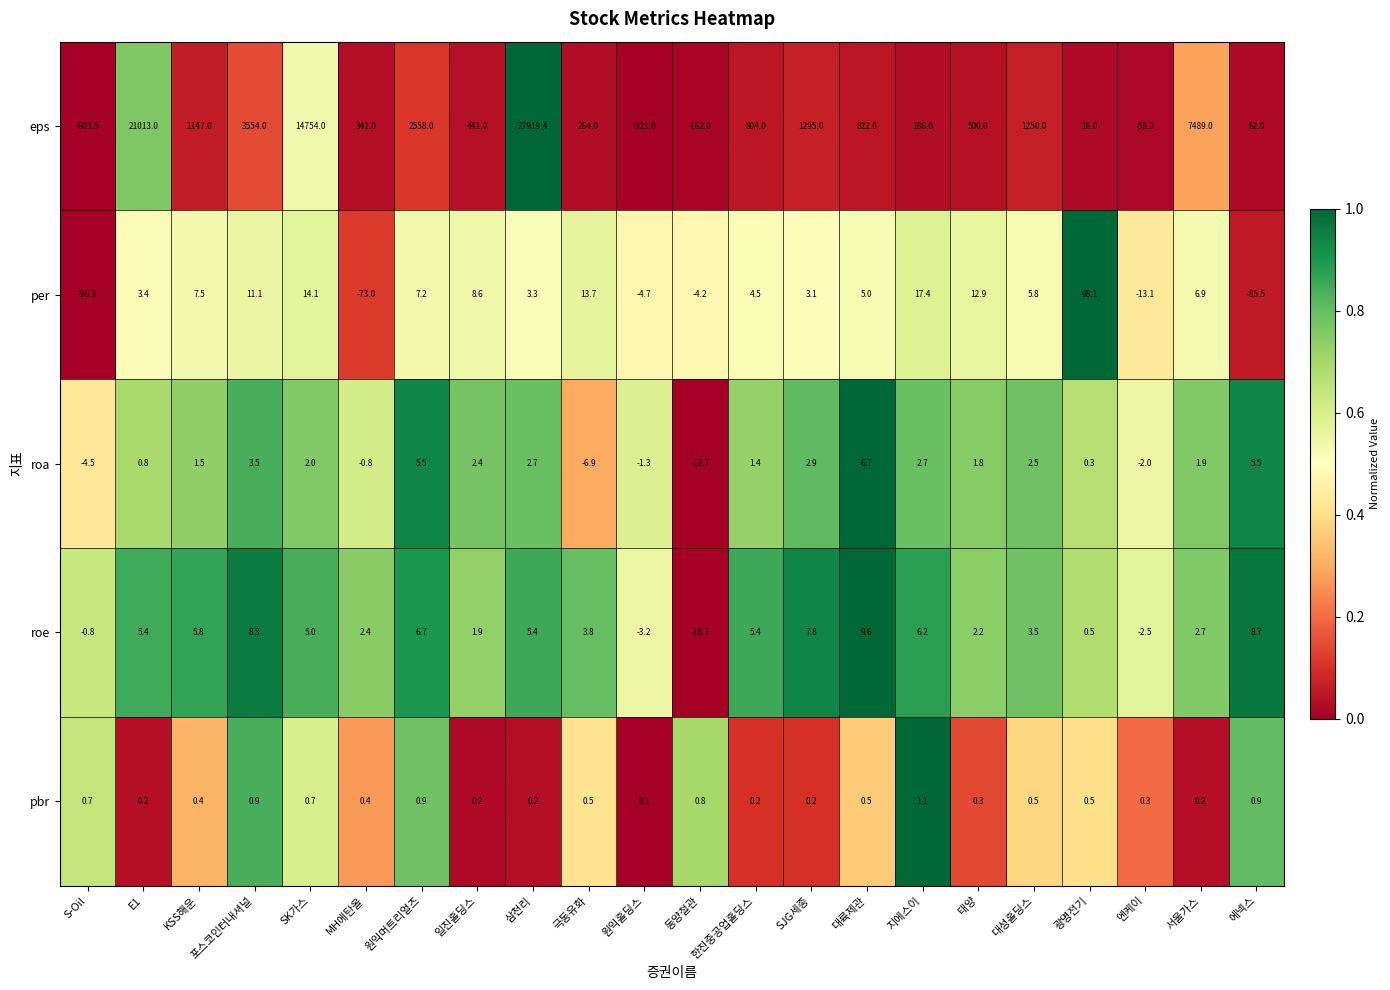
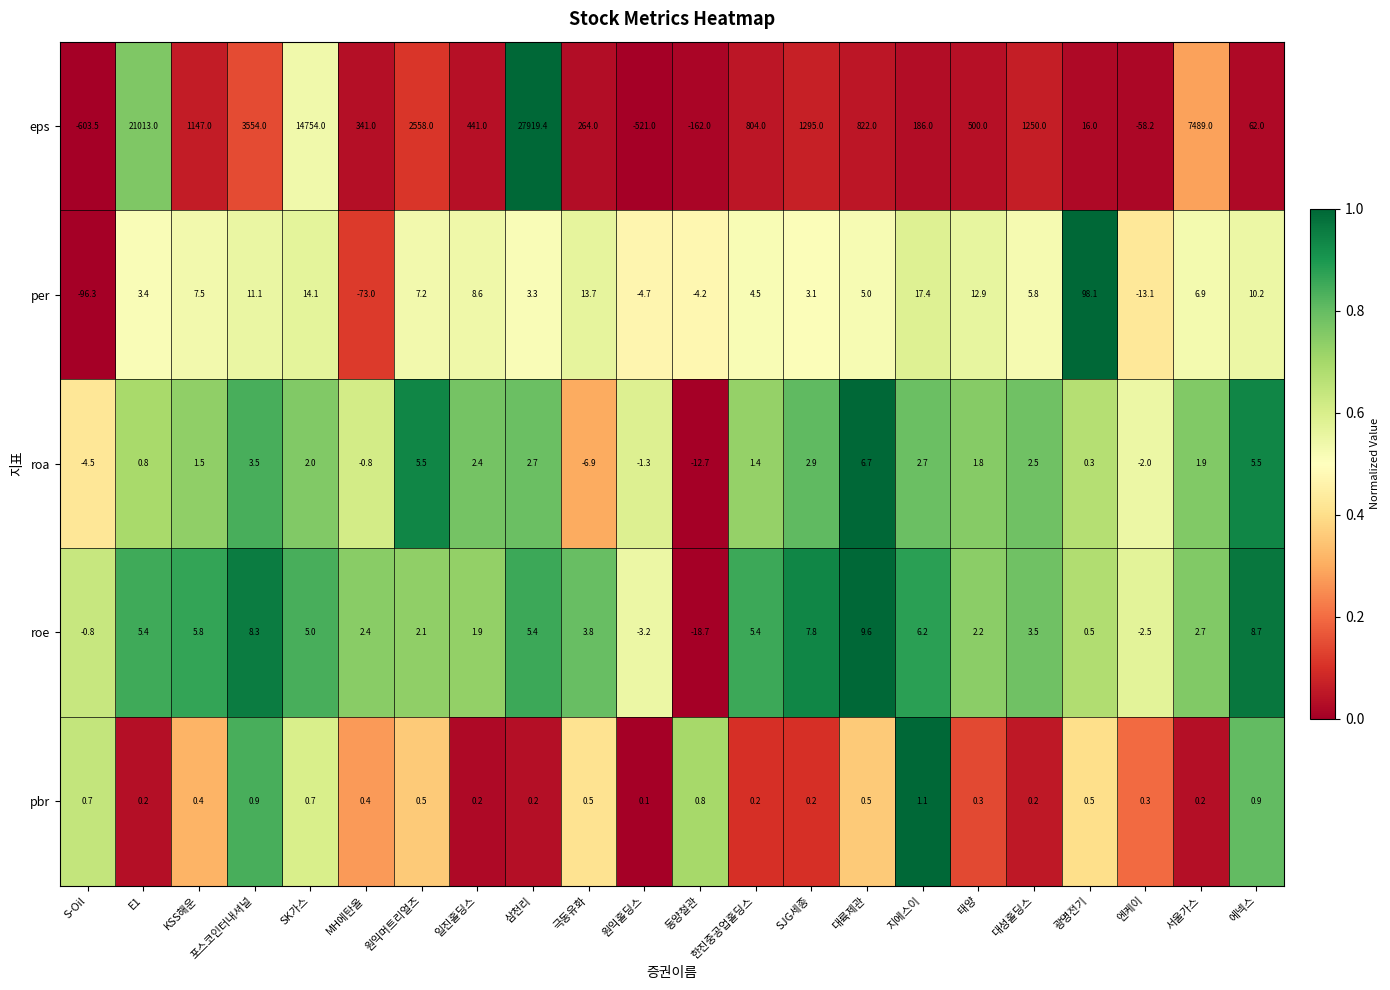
  {
    "eps": {
      "S-Oil": -603.5,
      "E1": 21013.0,
      "KSS해운": 1147.0,
      "포스코인터내셔널": 3554.0,
      "SK가스": 14754.0,
      "MH에탄올": 341.0,
      "원익머트리얼즈": 2558.0,
      "일진홀딩스": 441.0,
      "삼천리": 27919.4,
      "극동유화": 264.0,
      "원익홀딩스": -521.0,
      "동양철관": -162.0,
      "한진중공업홀딩스": 804.0,
      "SJG세종": 1295.0,
      "대륙제관": 822.0,
      "지에스이": 186.0,
      "태양": 500.0,
      "대성홀딩스": 1250.0,
      "광명전기": 16.0,
      "엔케이": -58.2,
      "서울가스": 7489.0,
      "에넥스": 62.0
    },
    "per": {
      "S-Oil": -96.3,
      "E1": 3.4,
      "KSS해운": 7.5,
      "포스코인터내셔널": 11.1,
      "SK가스": 14.1,
      "MH에탄올": -73.0,
      "원익머트리얼즈": 7.2,
      "일진홀딩스": 8.6,
      "삼천리": 3.3,
      "극동유화": 13.7,
      "원익홀딩스": -4.7,
      "동양철관": -4.2,
      "한진중공업홀딩스": 4.5,
      "SJG세종": 3.1,
      "대륙제관": 5.0,
      "지에스이": 17.4,
      "태양": 12.9,
      "대성홀딩스": 5.8,
      "광명전기": 98.1,
      "엔케이": -13.1,
      "서울가스": 6.9,
-     "에넥스": -85.5
+     "에넥스": 10.2
    },
    "roa": {
      "S-Oil": -4.5,
      "E1": 0.8,
      "KSS해운": 1.5,
      "포스코인터내셔널": 3.5,
      "SK가스": 2.0,
      "MH에탄올": -0.8,
      "원익머트리얼즈": 5.5,
      "일진홀딩스": 2.4,
      "삼천리": 2.7,
      "극동유화": -6.9,
      "원익홀딩스": -1.3,
      "동양철관": -12.7,
      "한진중공업홀딩스": 1.4,
      "SJG세종": 2.9,
      "대륙제관": 6.7,
      "지에스이": 2.7,
      "태양": 1.8,
      "대성홀딩스": 2.5,
      "광명전기": 0.3,
      "엔케이": -2.0,
      "서울가스": 1.9,
      "에넥스": 5.5
    },
    "roe": {
      "S-Oil": -0.8,
      "E1": 5.4,
      "KSS해운": 5.8,
      "포스코인터내셔널": 8.3,
      "SK가스": 5.0,
      "MH에탄올": 2.4,
-     "원익머트리얼즈": 6.7,
+     "원익머트리얼즈": 2.1,
      "일진홀딩스": 1.9,
      "삼천리": 5.4,
      "극동유화": 3.8,
      "원익홀딩스": -3.2,
      "동양철관": -18.7,
      "한진중공업홀딩스": 5.4,
      "SJG세종": 7.8,
      "대륙제관": 9.6,
      "지에스이": 6.2,
      "태양": 2.2,
      "대성홀딩스": 3.5,
      "광명전기": 0.5,
      "엔케이": -2.5,
      "서울가스": 2.7,
      "에넥스": 8.7
    },
    "pbr": {
      "S-Oil": 0.7,
      "E1": 0.2,
      "KSS해운": 0.4,
      "포스코인터내셔널": 0.9,
      "SK가스": 0.7,
      "MH에탄올": 0.4,
-     "원익머트리얼즈": 0.9,
+     "원익머트리얼즈": 0.5,
      "일진홀딩스": 0.2,
      "삼천리": 0.2,
      "극동유화": 0.5,
      "원익홀딩스": 0.1,
      "동양철관": 0.8,
      "한진중공업홀딩스": 0.2,
      "SJG세종": 0.2,
      "대륙제관": 0.5,
      "지에스이": 1.1,
      "태양": 0.3,
-     "대성홀딩스": 0.5,
+     "대성홀딩스": 0.2,
      "광명전기": 0.5,
      "엔케이": 0.3,
      "서울가스": 0.2,
      "에넥스": 0.9
    }
  }
